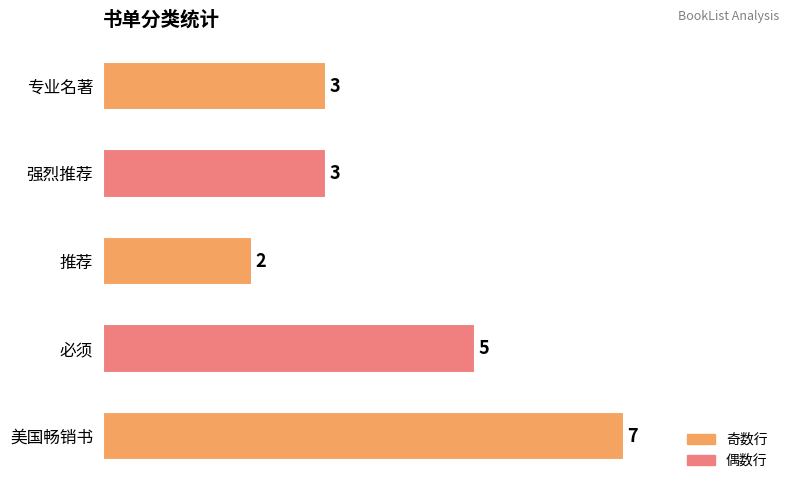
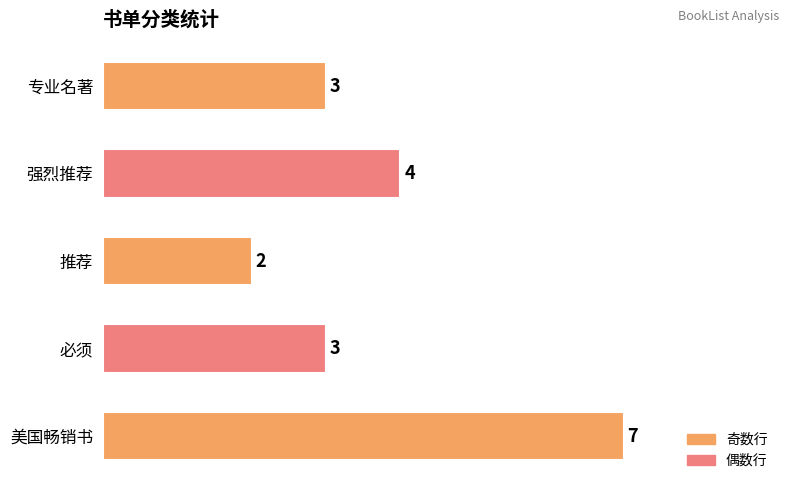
  {
    "专业名著": 3,
-   "强烈推荐": 3,
+   "强烈推荐": 4,
    "推荐": 2,
-   "必须": 5,
+   "必须": 3,
    "美国畅销书": 7
  }
